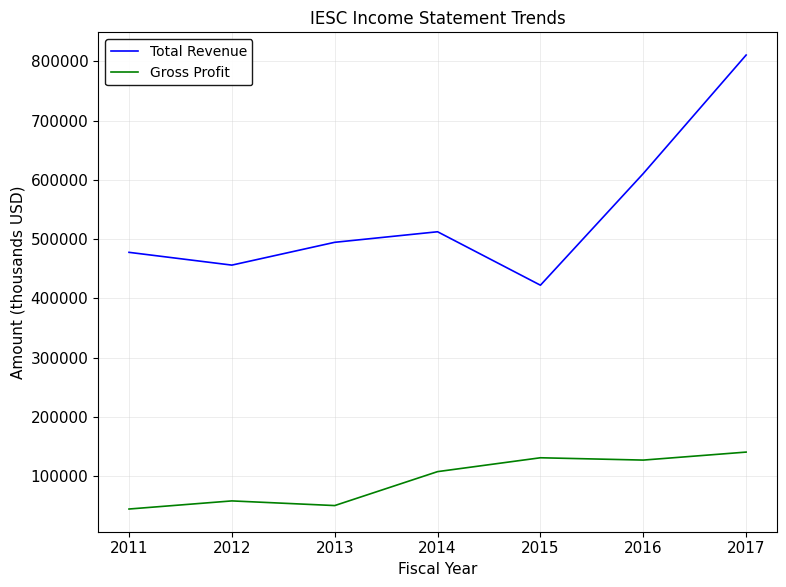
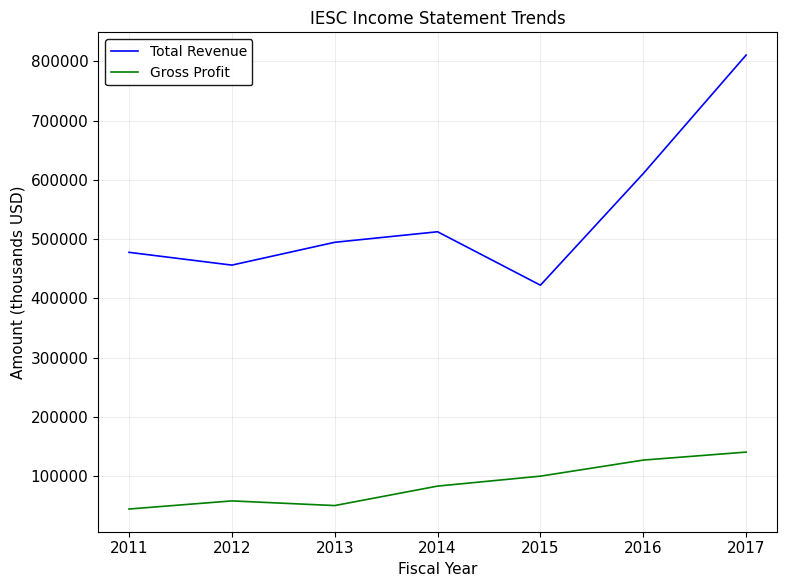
  {
    "Total Revenue": {
      "2011": 480000,
      "2012": 460000,
      "2013": 490000,
      "2014": 510000,
      "2015": 420000,
      "2016": 610000,
      "2017": 810000
    },
    "Gross Profit": {
      "2011": 40000,
      "2012": 60000,
      "2013": 50000,
-     "2014": 110000,
-     "2015": 130000,
+     "2014": 80000,
+     "2015": 100000,
      "2016": 130000,
      "2017": 140000
    }
  }
